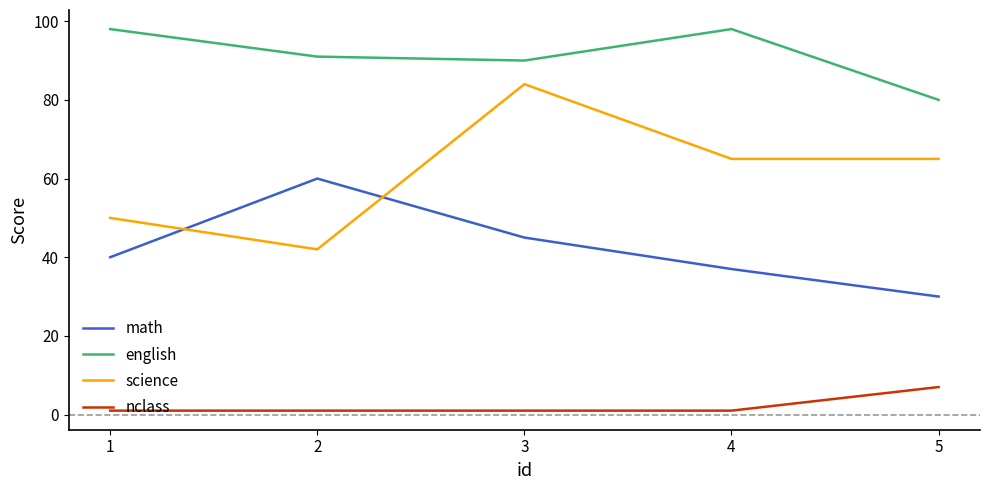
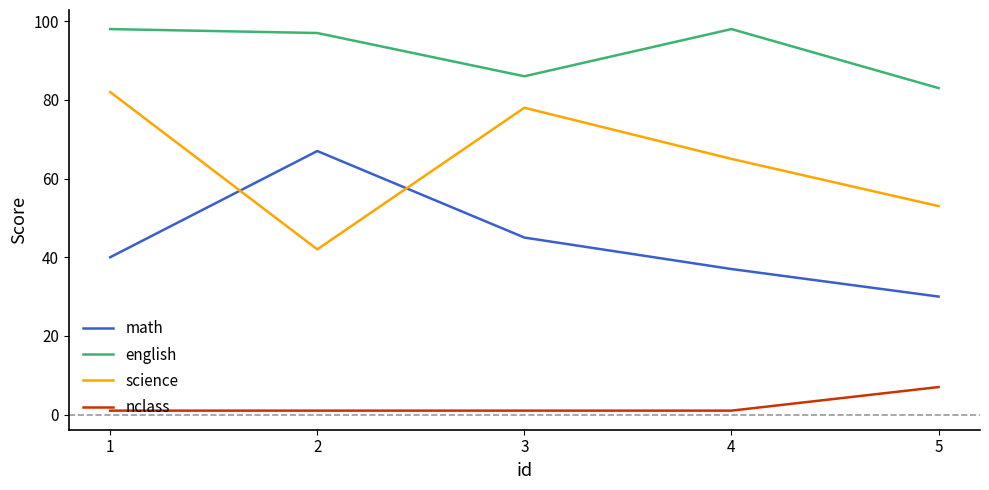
  {
    "math": {
      "1": 40,
-     "2": 60,
+     "2": 67,
      "3": 45,
      "4": 37,
      "5": 30
    },
    "english": {
      "1": 98,
-     "2": 91,
-     "3": 90,
+     "2": 97,
+     "3": 86,
      "4": 98,
-     "5": 80
+     "5": 83
    },
    "science": {
-     "1": 50,
+     "1": 82,
      "2": 42,
-     "3": 84,
+     "3": 78,
      "4": 65,
-     "5": 65
+     "5": 53
    },
    "nclass": {
      "1": 1,
      "2": 1,
      "3": 1,
      "4": 1,
      "5": 7
    }
  }
